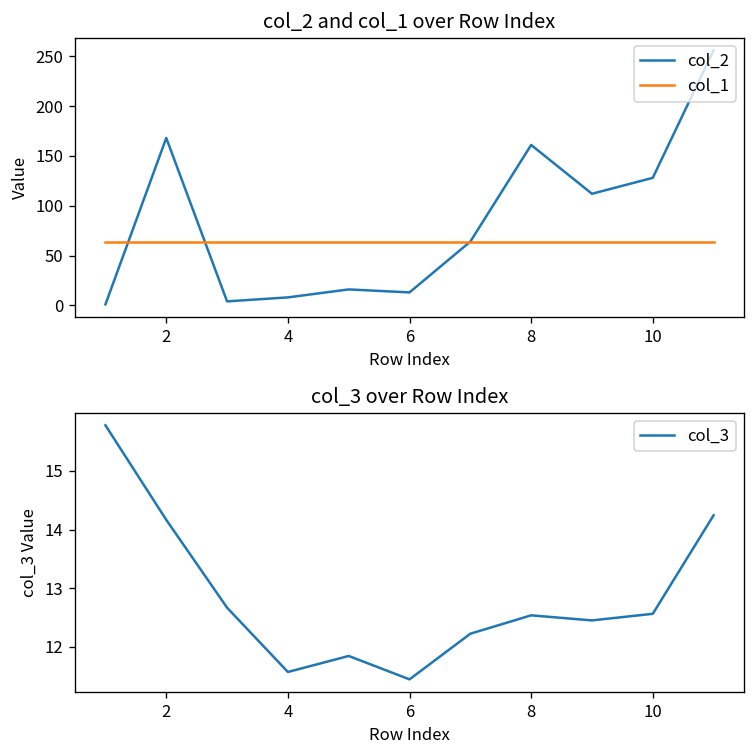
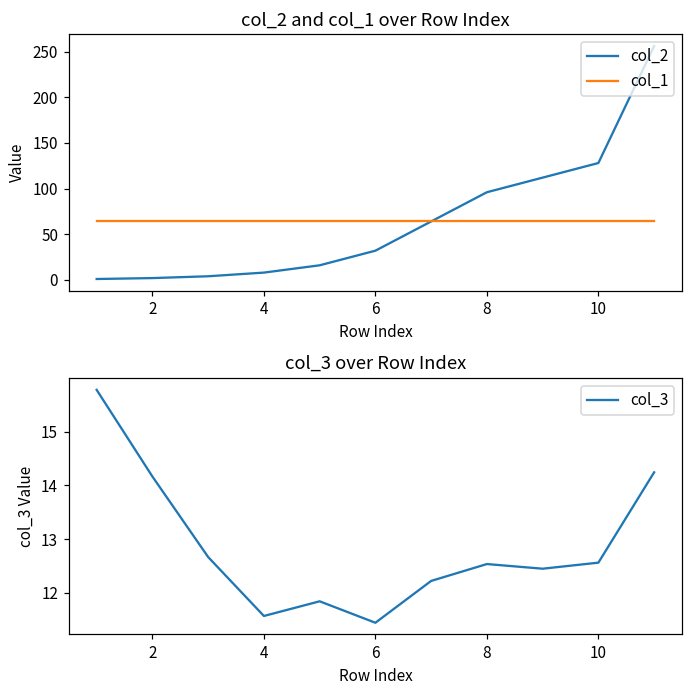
  {
    "col_2 and col_1 over Row Index": {
      "col_2": {
-       "2": 170,
+       "2": 0,
        "4": 10,
-       "6": 10,
-       "8": 160,
+       "6": 30,
+       "8": 100,
        "10": 130
      },
      "col_1": {
        "2": 60,
        "4": 60,
        "6": 60,
        "8": 60,
        "10": 60
      }
    },
    "col_3 over Row Index": {
      "2": 14.2,
      "4": 11.6,
      "6": 11.4,
      "8": 12.5,
      "10": 12.6
    }
  }
